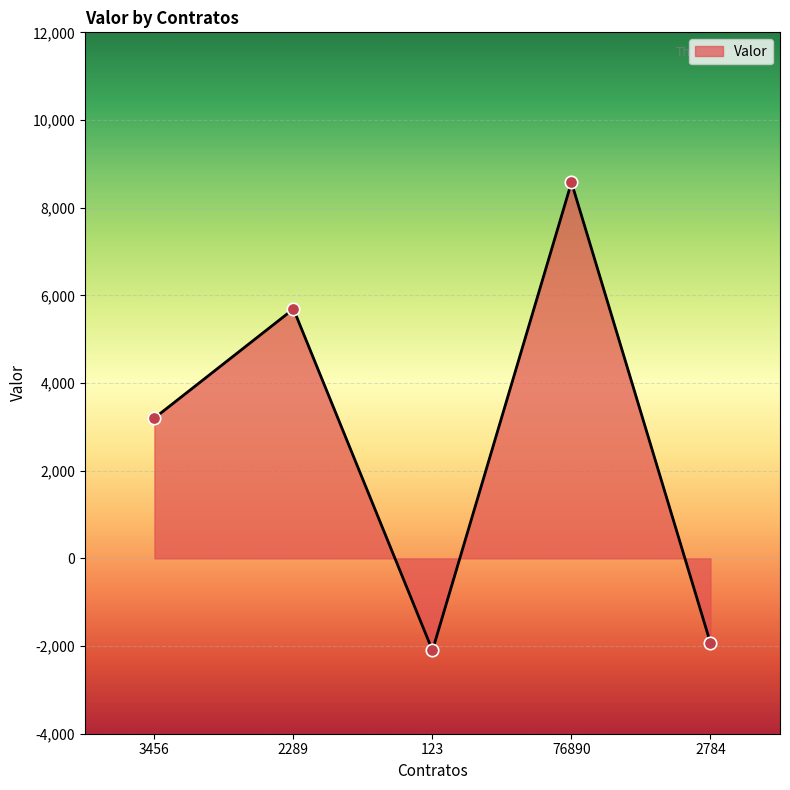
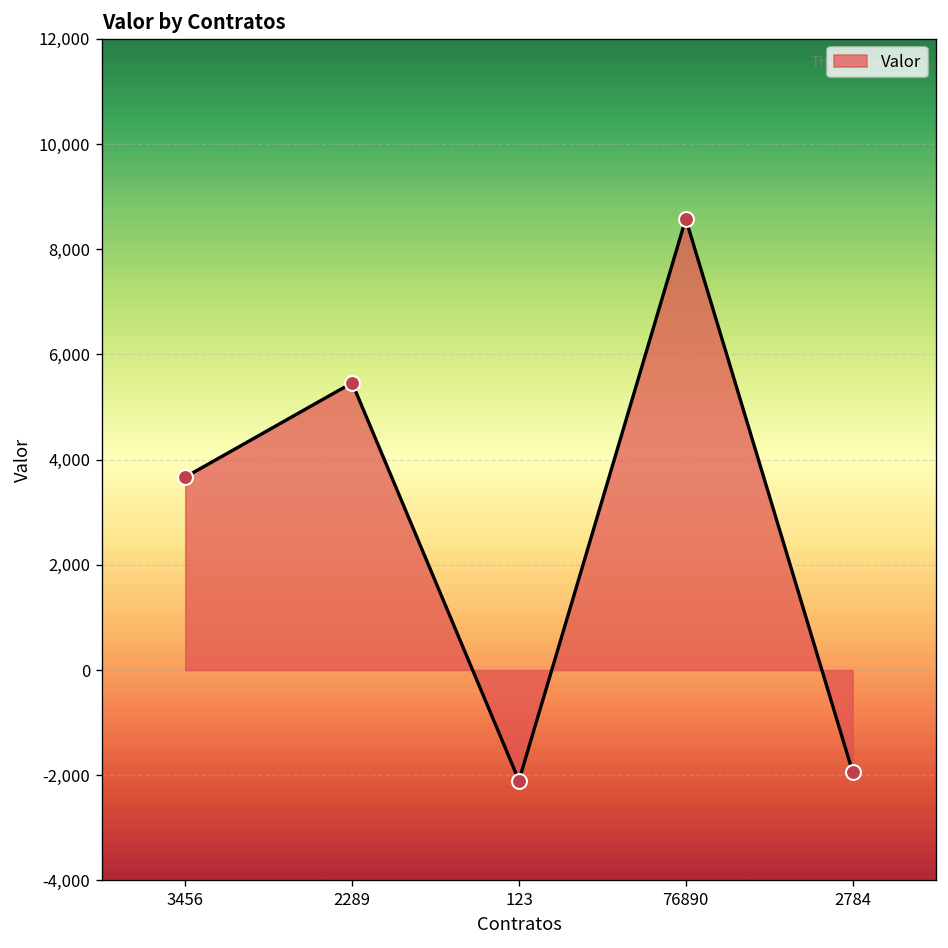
  {
    "Valor": {
-     "3456": "3,200",
-     "2289": "5,700"
+     "3456": "3,700",
+     "2289": "5,500"
    }
  }
